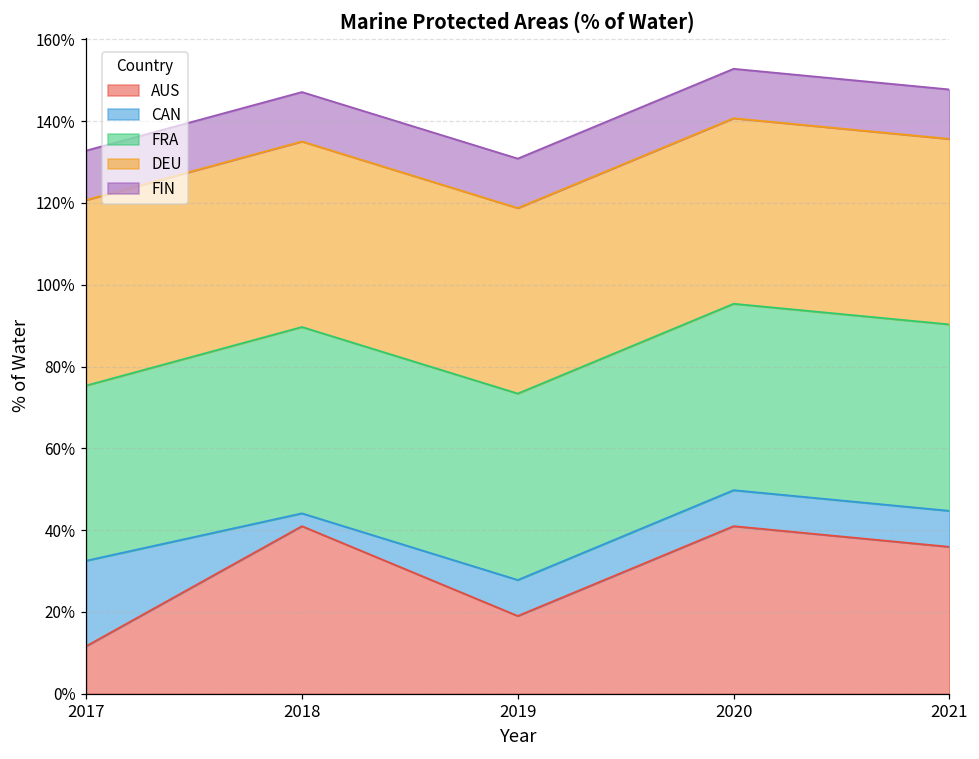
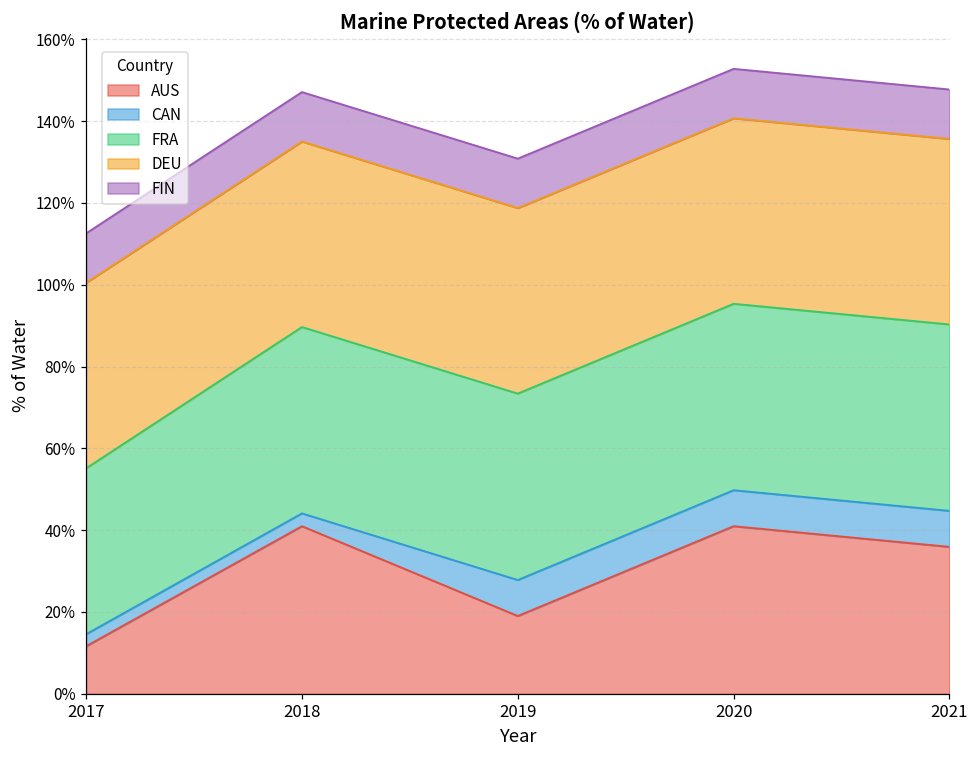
  {
    "AUS": {
      "2017": "12%",
      "2018": "41%",
      "2019": "19%",
      "2020": "41%",
      "2021": "36%"
    },
    "CAN": {
-     "2017": "21%",
+     "2017": "3%",
      "2018": "3%",
      "2019": "9%",
      "2020": "9%",
      "2021": "9%"
    },
    "FRA": {
-     "2017": "43%",
+     "2017": "41%",
      "2018": "46%",
      "2019": "46%",
      "2020": "46%",
      "2021": "46%"
    },
    "DEU": {
      "2017": "45%",
      "2018": "45%",
      "2019": "45%",
      "2020": "45%",
      "2021": "45%"
    },
    "FIN": {
      "2017": "12%",
      "2018": "12%",
      "2019": "12%",
      "2020": "12%",
      "2021": "12%"
    }
  }
